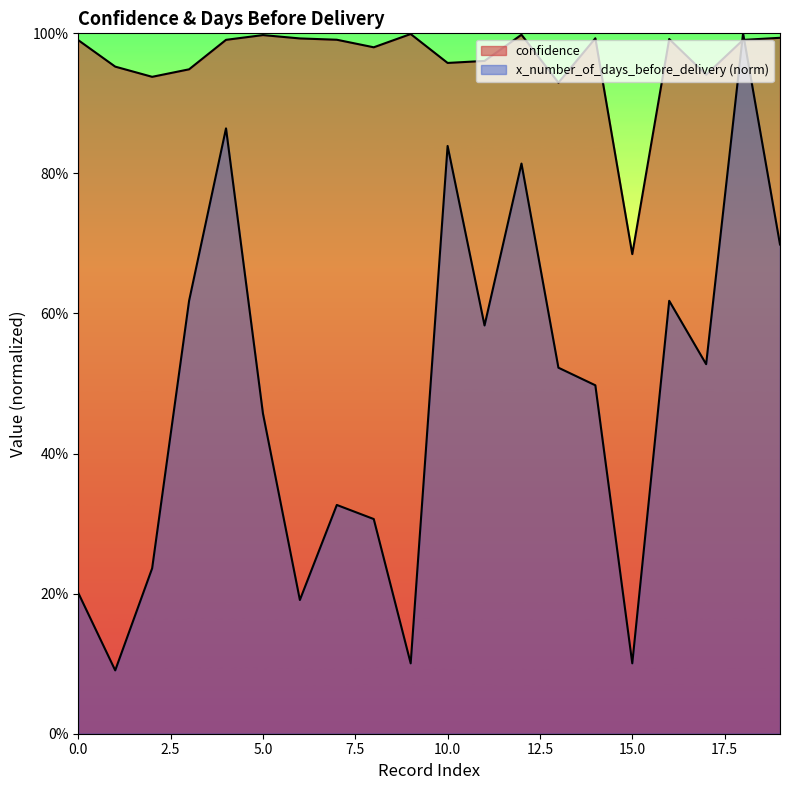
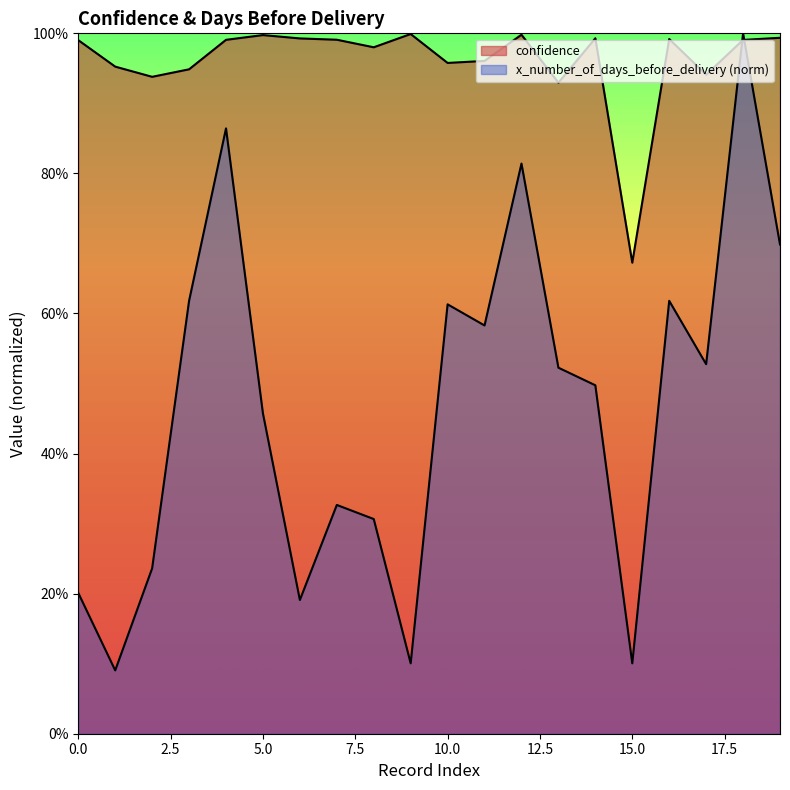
  {
    "confidence": {
      "0.0": "99%",
      "5.0": "100%",
      "10.0": "96%",
-     "15.0": "68%"
+     "15.0": "67%"
    },
    "x_number_of_days_before_delivery (norm)": {
      "0.0": "20%",
      "5.0": "46%",
-     "10.0": "84%",
+     "10.0": "61%",
      "15.0": "10%"
    }
  }
